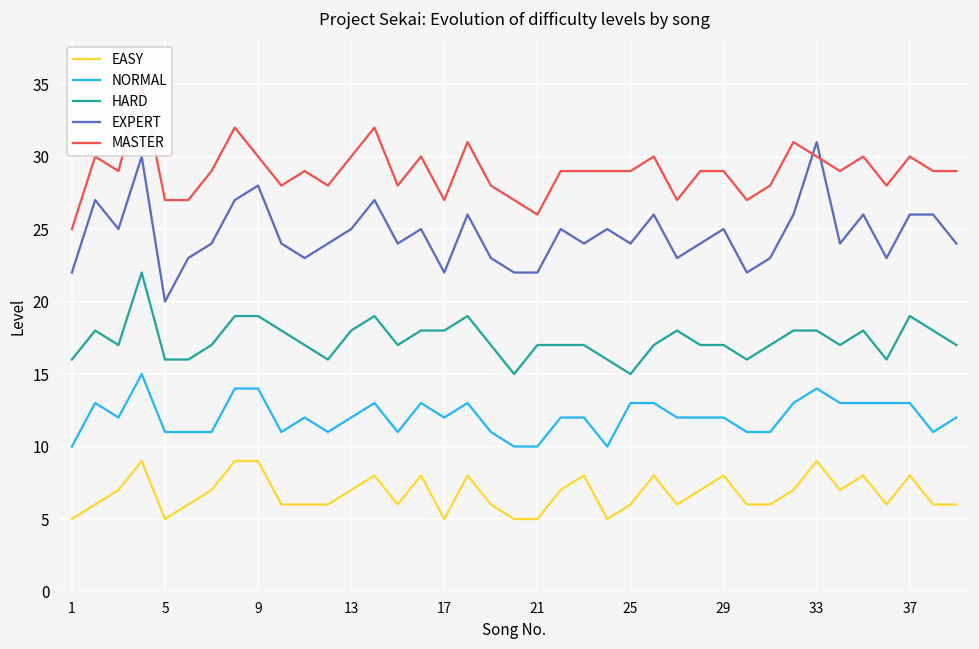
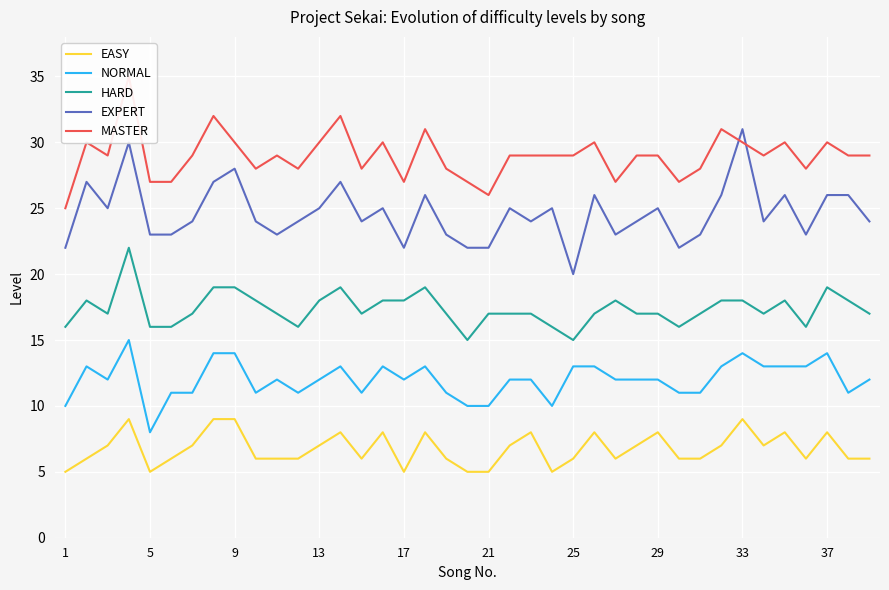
  {
    "EASY": {
      "1": 5,
      "5": 5,
      "9": 9,
      "13": 7,
      "17": 5,
      "21": 5,
      "25": 6,
      "29": 8,
      "33": 9,
      "37": 8
    },
    "NORMAL": {
      "1": 10,
-     "5": 11,
+     "5": 8,
      "9": 14,
      "13": 12,
      "17": 12,
      "21": 10,
      "25": 13,
      "29": 12,
      "33": 14,
-     "37": 13
+     "37": 14
    },
    "HARD": {
      "1": 16,
      "5": 16,
      "9": 19,
      "13": 18,
      "17": 18,
      "21": 17,
      "25": 15,
      "29": 17,
      "33": 18,
      "37": 19
    },
    "EXPERT": {
      "1": 22,
-     "5": 20,
+     "5": 23,
      "9": 28,
      "13": 25,
      "17": 22,
      "21": 22,
-     "25": 24,
+     "25": 20,
      "29": 25,
      "33": 31,
      "37": 26
    },
    "MASTER": {
      "1": 25,
      "5": 27,
      "9": 30,
      "13": 30,
      "17": 27,
      "21": 26,
      "25": 29,
      "29": 29,
      "33": 30,
      "37": 30
    }
  }
